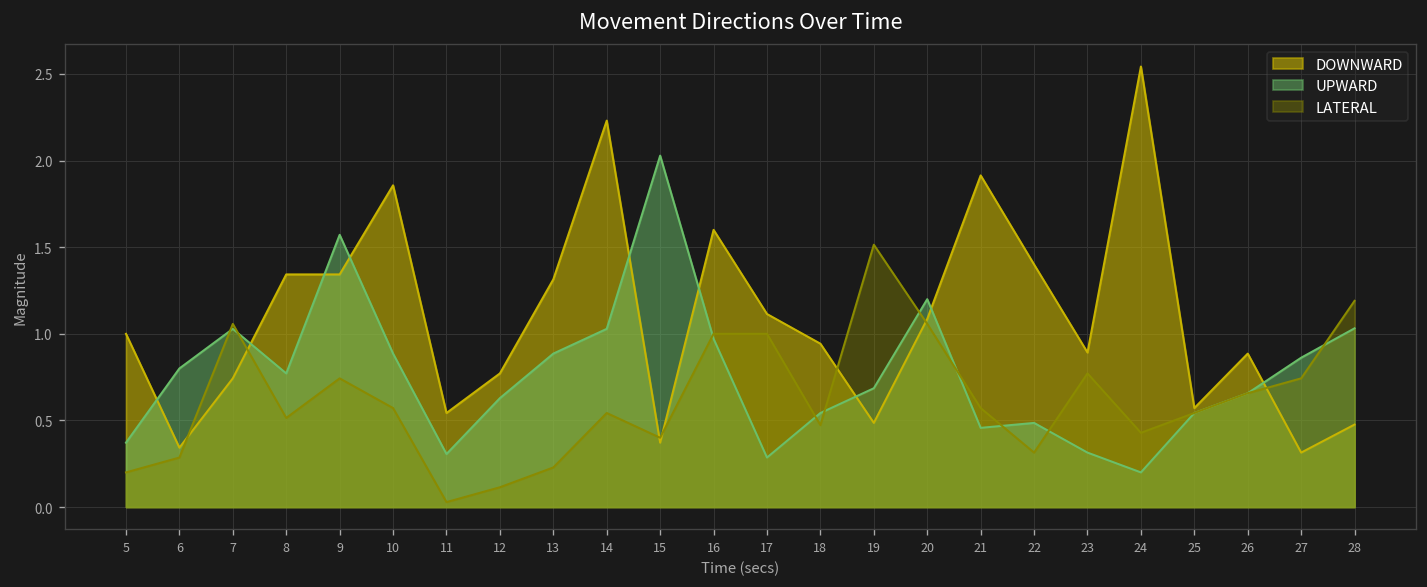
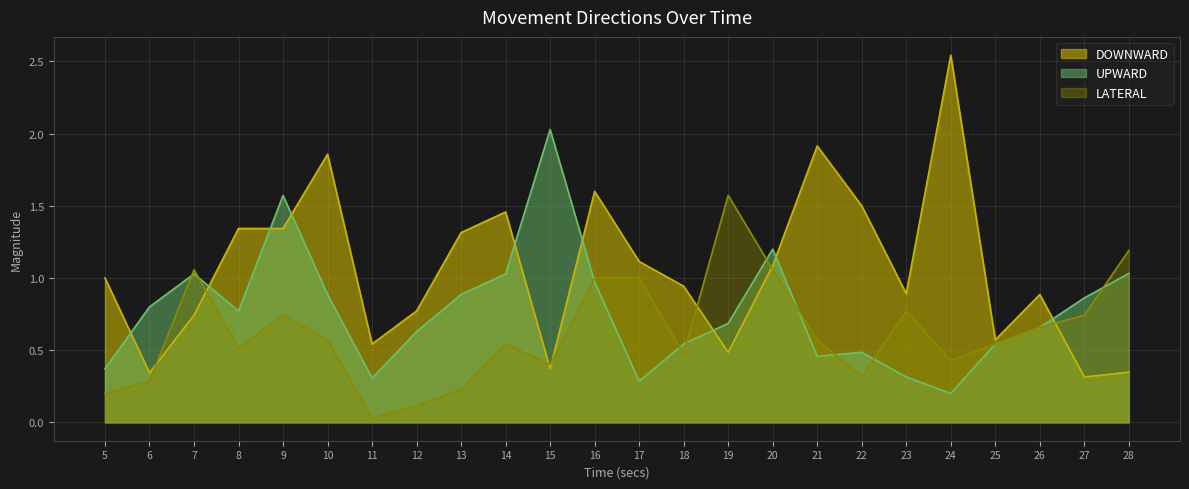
  {
    "DOWNWARD": {
      "5": 1.00,
      "6": 0.34,
      "7": 0.74,
      "8": 1.34,
      "9": 1.34,
      "10": 1.86,
      "11": 0.54,
      "12": 0.77,
      "13": 1.31,
-     "14": 2.23,
+     "14": 1.46,
      "15": 0.37,
      "16": 1.60,
      "17": 1.11,
      "18": 0.94,
      "19": 0.49,
      "20": 1.09,
      "21": 1.91,
-     "22": 1.4,
+     "22": 1.5,
      "23": 0.89,
      "24": 2.54,
      "25": 0.57,
      "26": 0.89,
      "27": 0.31,
-     "28": 0.48
+     "28": 0.35
    },
    "UPWARD": {
      "5": 0.37,
      "6": 0.80,
      "7": 1.03,
      "8": 0.77,
      "9": 1.57,
      "10": 0.89,
      "11": 0.31,
      "12": 0.63,
      "13": 0.89,
      "14": 1.03,
      "15": 2.03,
      "16": 0.97,
      "17": 0.29,
      "18": 0.54,
      "19": 0.69,
      "20": 1.20,
      "21": 0.46,
      "22": 0.49,
      "23": 0.31,
      "24": 0.20,
      "27": 0.86,
      "28": 1.03
    },
    "LATERAL": {
      "5": 0.20,
      "6": 0.29,
      "7": 1.06,
      "8": 0.51,
      "9": 0.74,
      "10": 0.57,
      "11": 0.03,
      "12": 0.11,
      "13": 0.23,
      "14": 0.54,
      "15": 0.40,
      "16": 1.00,
      "17": 1.00,
      "18": 0.47,
-     "19": 1.51,
+     "19": 1.57,
      "20": 1.06,
      "21": 0.57,
      "22": 0.31,
      "23": 0.77,
      "24": 0.43,
      "27": 0.74,
      "28": 1.19
    }
  }
